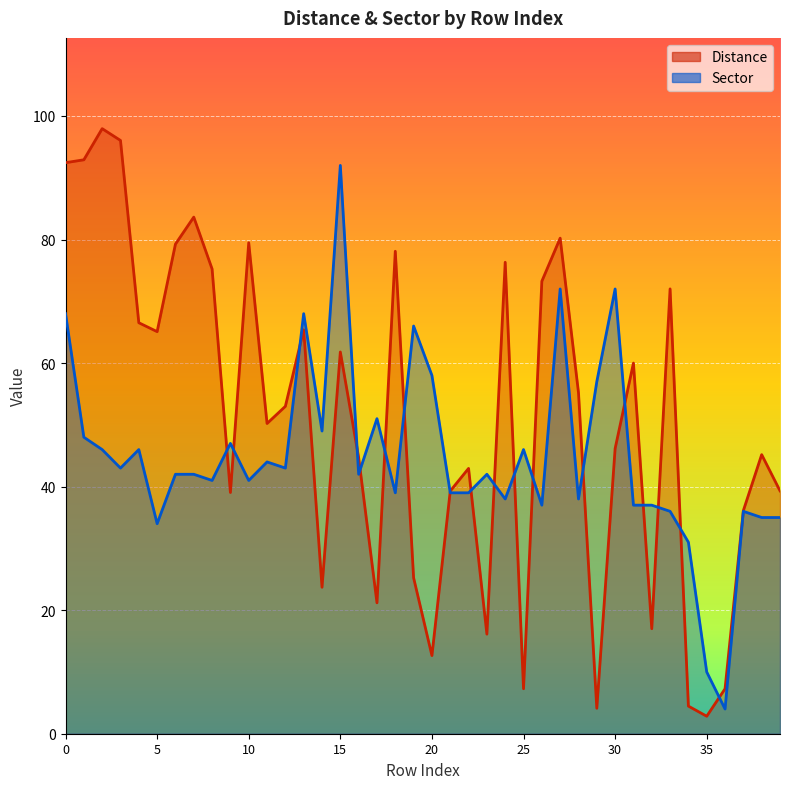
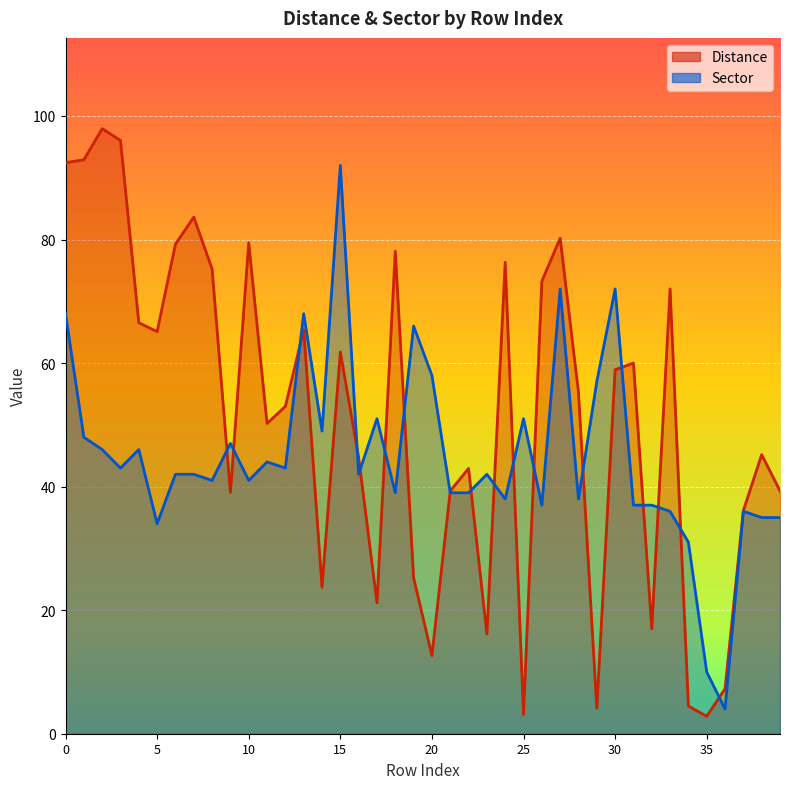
  {
    "Distance": {
      "0": 92,
      "5": 65,
      "10": 79,
      "15": 62,
      "20": 13,
-     "25": 7,
-     "30": 46,
+     "25": 3,
+     "30": 59,
      "35": 3
    },
    "Sector": {
      "0": 68,
      "5": 34,
      "10": 41,
      "15": 92,
      "20": 58,
-     "25": 46,
+     "25": 51,
      "30": 72,
      "35": 10
    }
  }
